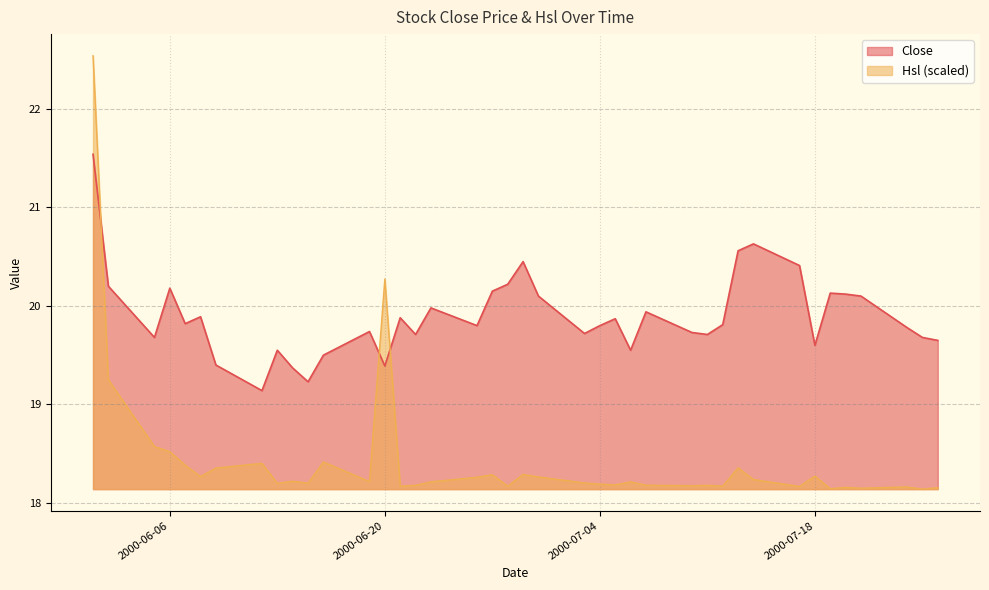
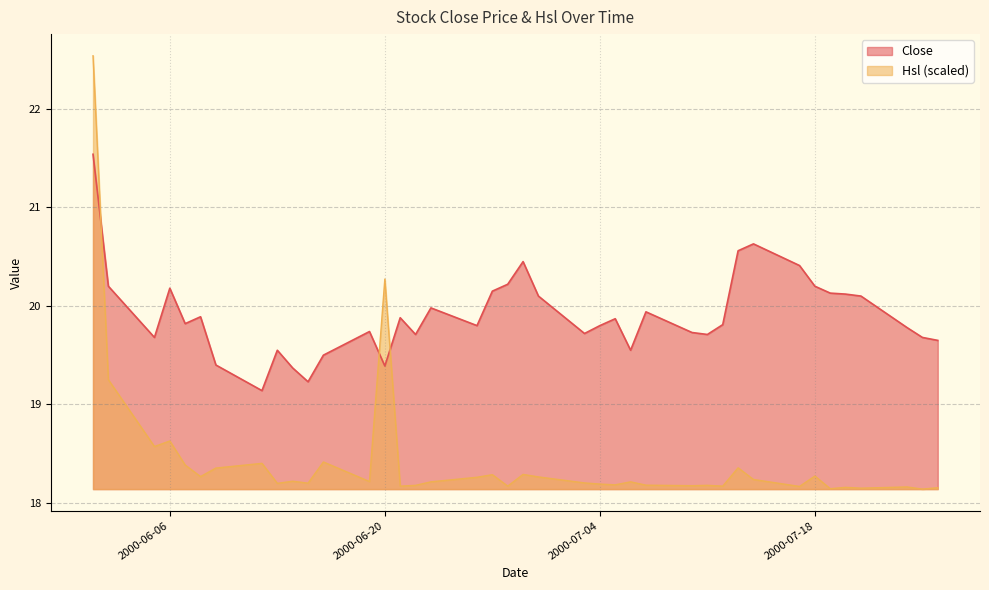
  {
    "Close": {
      "2000-06-06": 20.2,
      "2000-06-20": 19.4,
      "2000-07-04": 19.8,
-     "2000-07-18": 19.6
+     "2000-07-18": 20.2
    },
    "Hsl (scaled)": {
-     "2000-06-06": 18.5,
+     "2000-06-06": 18.6,
      "2000-06-20": 20.3,
      "2000-07-04": 18.2,
      "2000-07-18": 18.3
    }
  }
